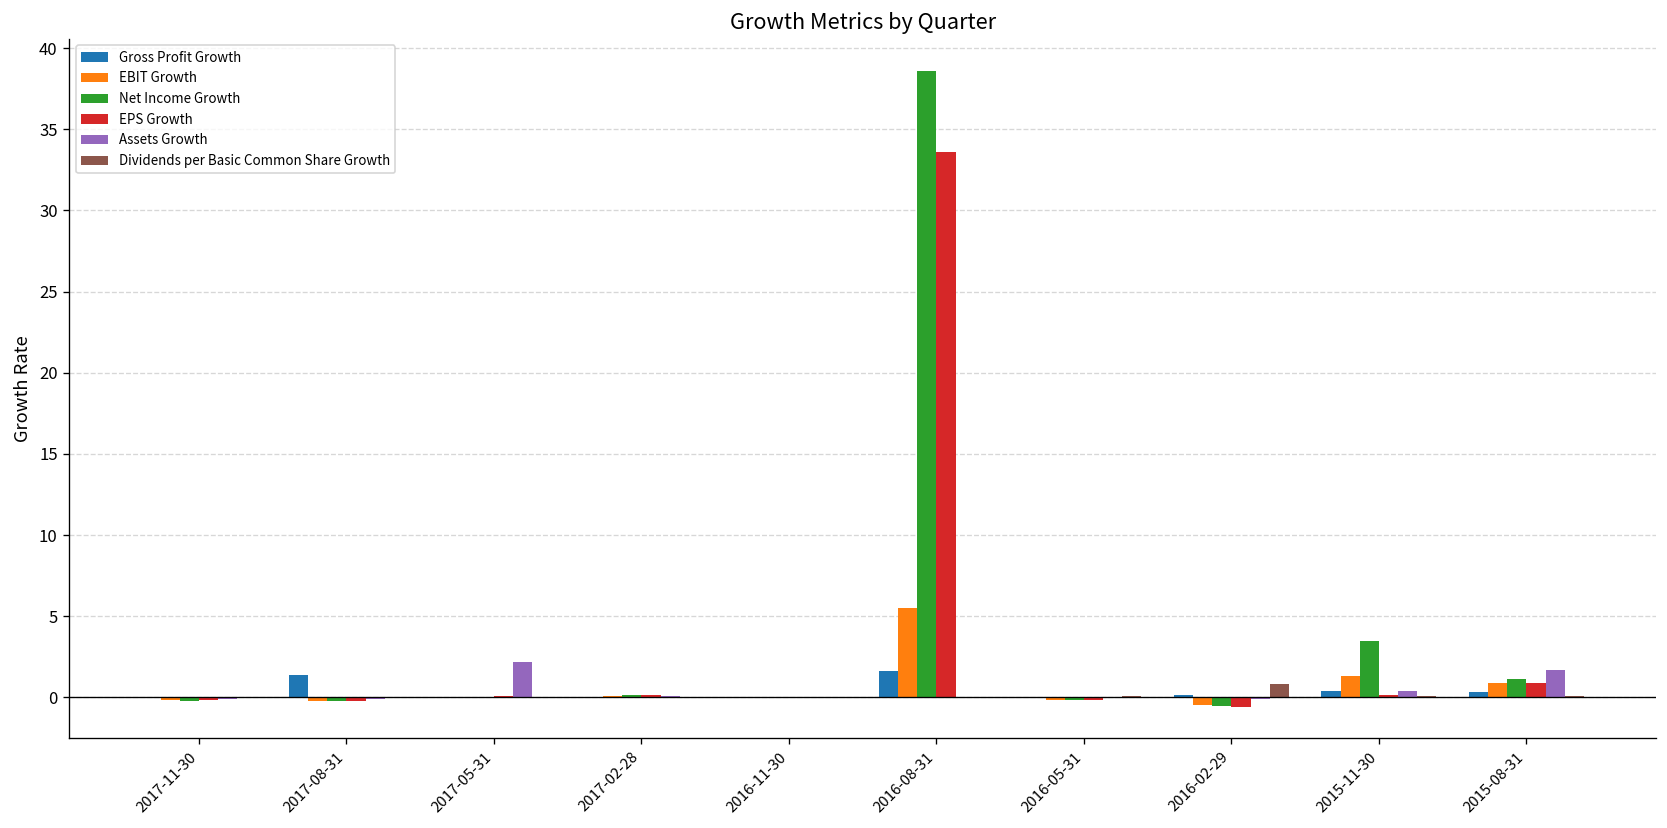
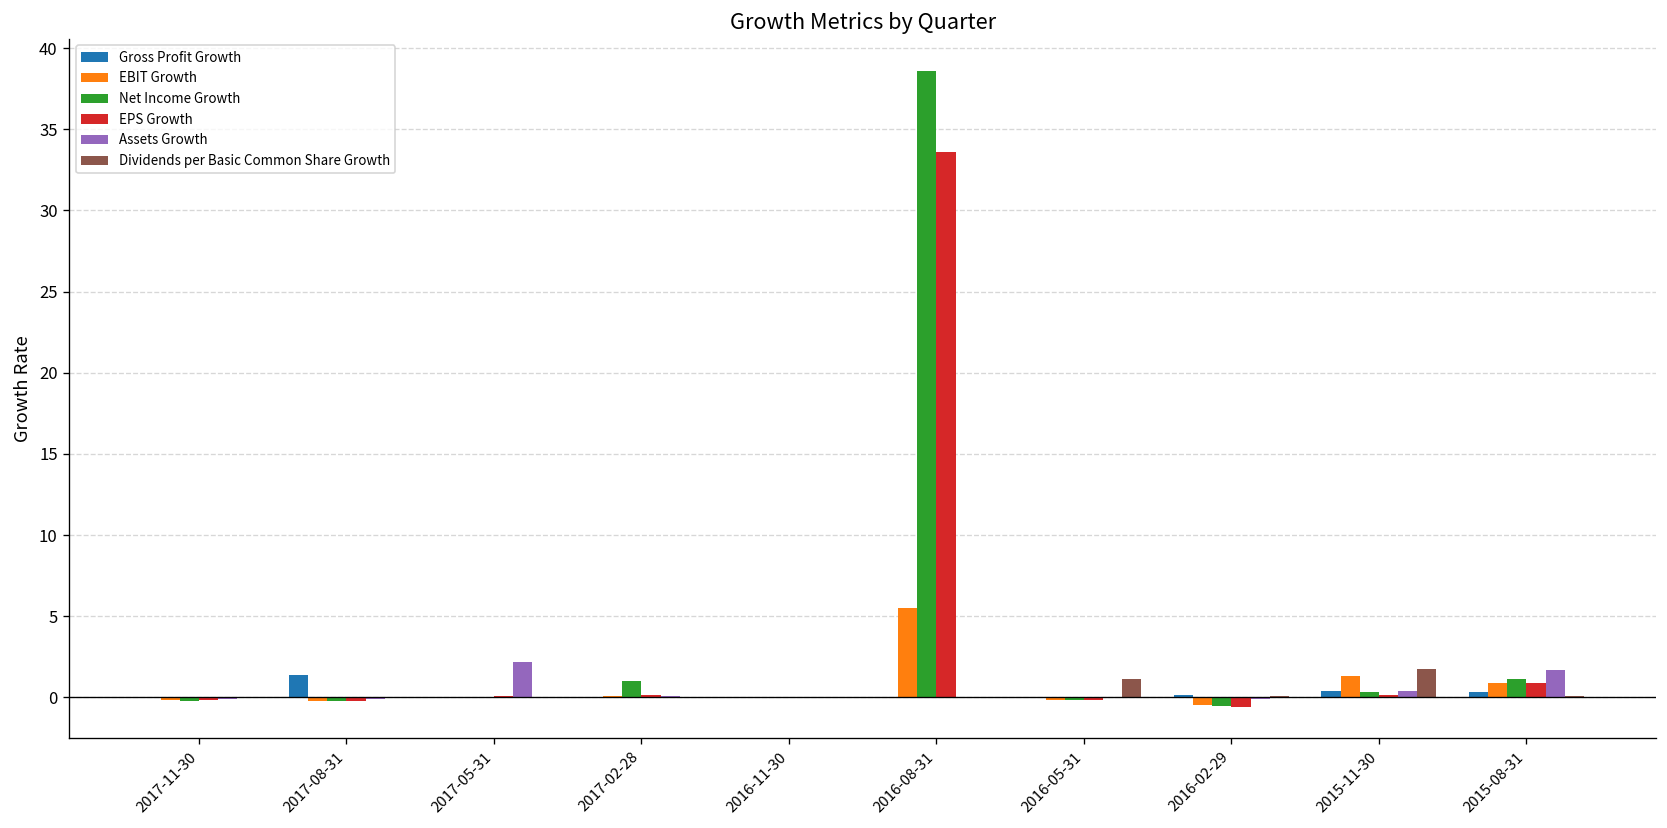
  {
    "Gross Profit Growth": {
      "2017-08-31": 1.4,
-     "2016-08-31": 1.6,
+     "2016-08-31": 0.0,
      "2015-11-30": 0.4,
      "2015-08-31": 0.3
    },
    "EBIT Growth": {
      "2017-08-31": -0.2,
      "2016-08-31": 5.5,
      "2016-02-29": -0.5,
      "2015-11-30": 1.3,
      "2015-08-31": 0.9
    },
    "Net Income Growth": {
      "2017-11-30": -0.2,
      "2017-08-31": -0.2,
-     "2017-02-28": 0.1,
+     "2017-02-28": 1.0,
      "2016-08-31": 38.6,
      "2016-02-29": -0.5,
-     "2015-11-30": 3.5,
+     "2015-11-30": 0.3,
      "2015-08-31": 1.1
    },
    "EPS Growth": {
      "2017-08-31": -0.2,
      "2016-08-31": 33.6,
      "2016-02-29": -0.6,
      "2015-08-31": 0.9
    },
    "Assets Growth": {
      "2017-05-31": 2.2,
      "2015-11-30": 0.4,
      "2015-08-31": 1.7
    },
    "Dividends per Basic Common Share Growth": {
-     "2016-05-31": 0.1,
-     "2016-02-29": 0.8,
-     "2015-11-30": 0.1
+     "2016-05-31": 1.1,
+     "2016-02-29": 0.1,
+     "2015-11-30": 1.8
    }
  }
